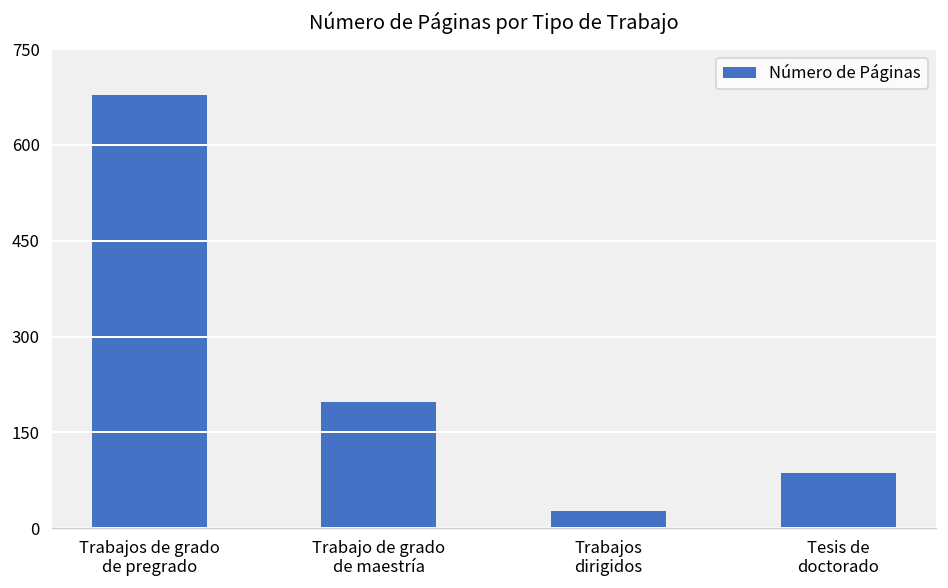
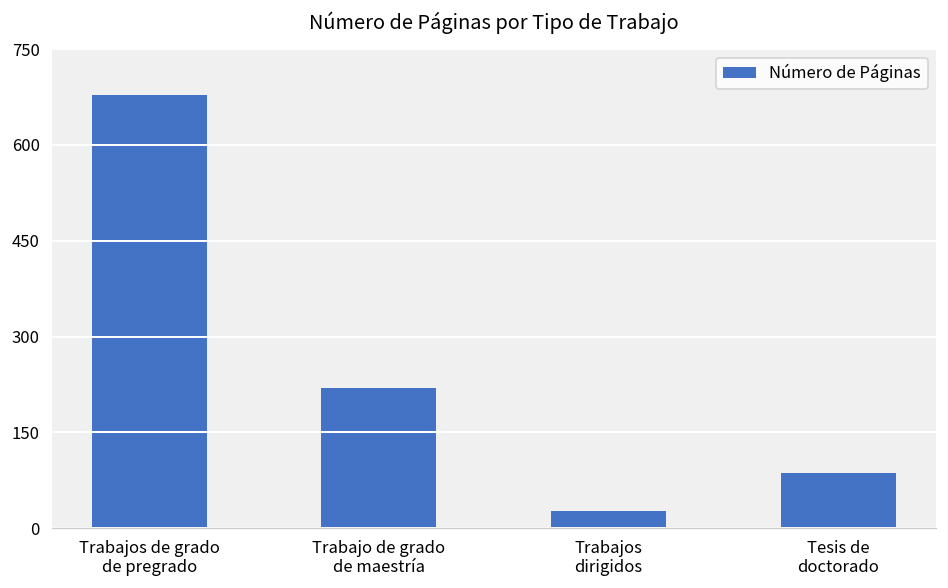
  {
    "Trabajos de grado de pregrado": 680,
-   "Trabajo de grado de maestría": 200,
+   "Trabajo de grado de maestría": 220,
    "Trabajos dirigidos": 30,
    "Tesis de doctorado": 90
  }
